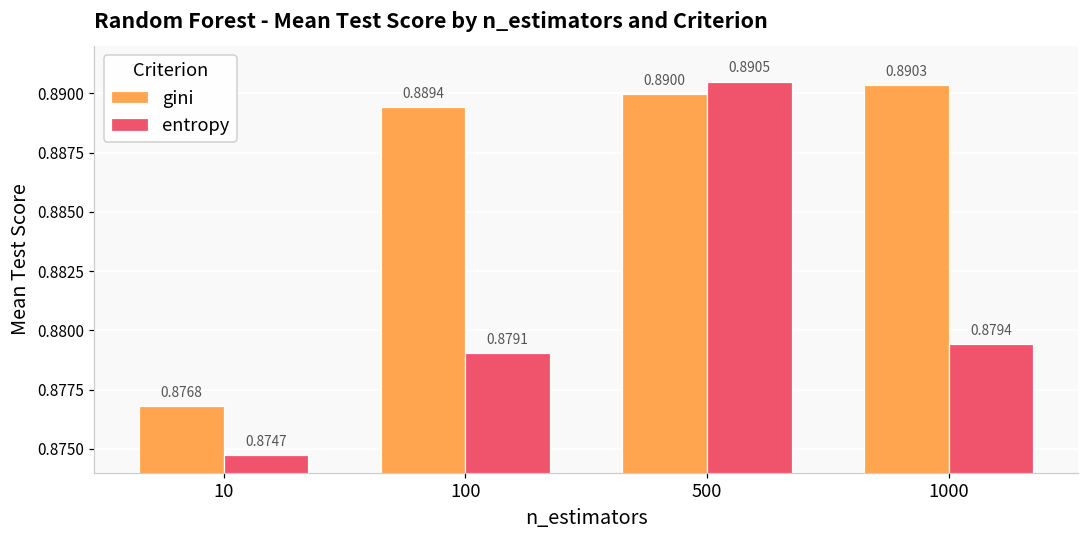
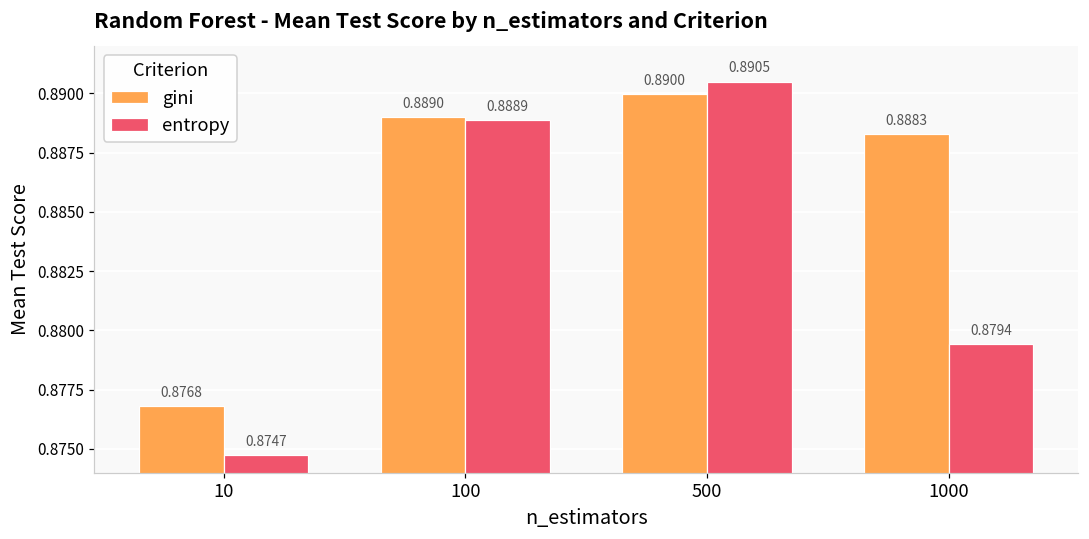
  {
    "gini": {
      "10": 0.8768,
-     "100": 0.8894,
+     "100": 0.8890,
      "500": 0.8900,
-     "1000": 0.8903
+     "1000": 0.8883
    },
    "entropy": {
      "10": 0.8747,
-     "100": 0.8791,
+     "100": 0.8889,
      "500": 0.8905,
      "1000": 0.8794
    }
  }
